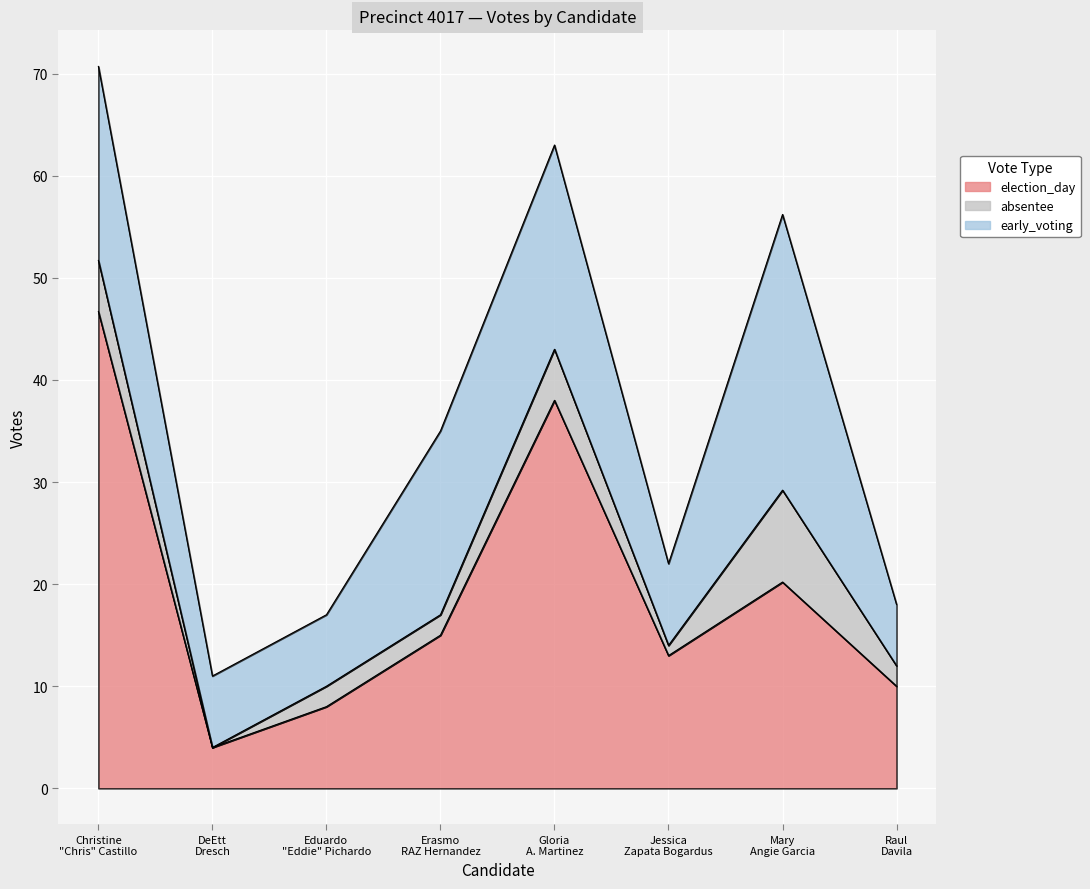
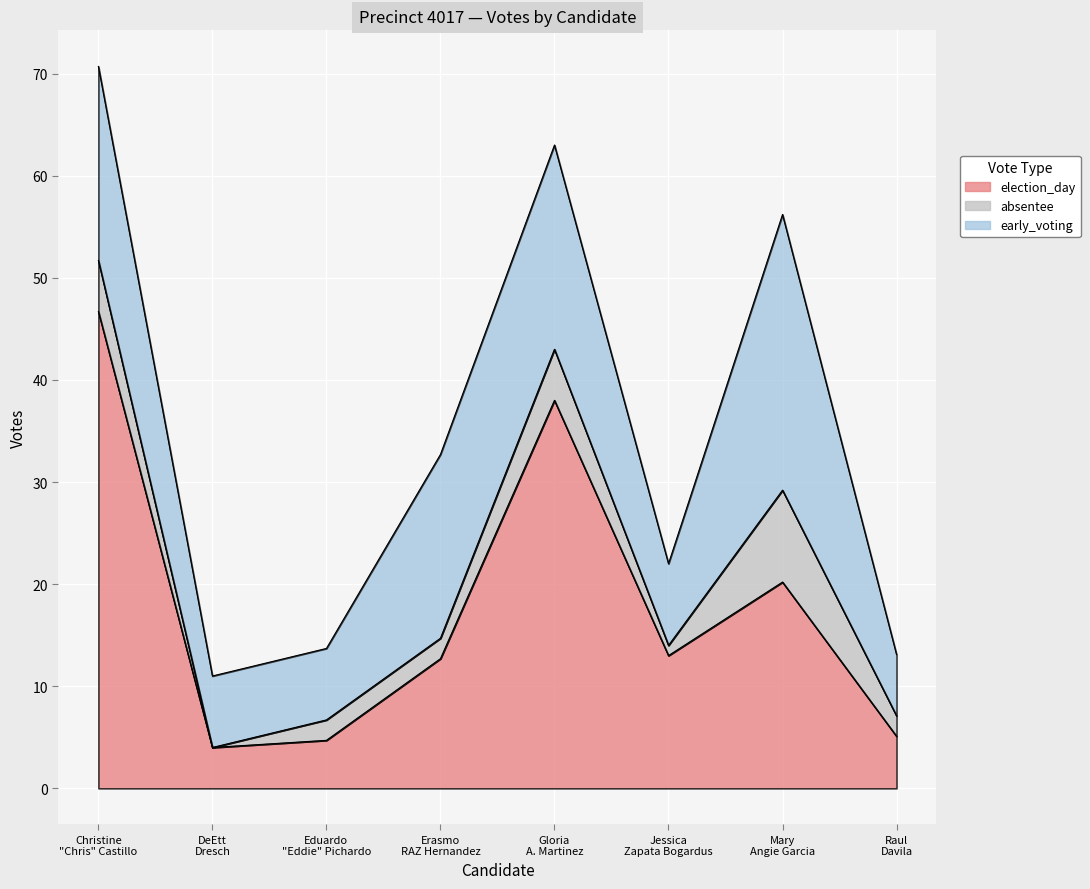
  {
    "election_day": {
      "Christine \"Chris\" Castillo": 46.7,
-     "Eduardo \"Eddie\" Pichardo": 8.0,
-     "Erasmo RAZ Hernandez": 15.0,
+     "Eduardo \"Eddie\" Pichardo": 4.7,
+     "Erasmo RAZ Hernandez": 12.7,
      "Gloria A. Martinez": 38.0,
      "Jessica Zapata Bogardus": 13.0,
      "Mary Angie Garcia": 20.2,
-     "Raul Davila": 10.0
+     "Raul Davila": 5.1
    }
  }
